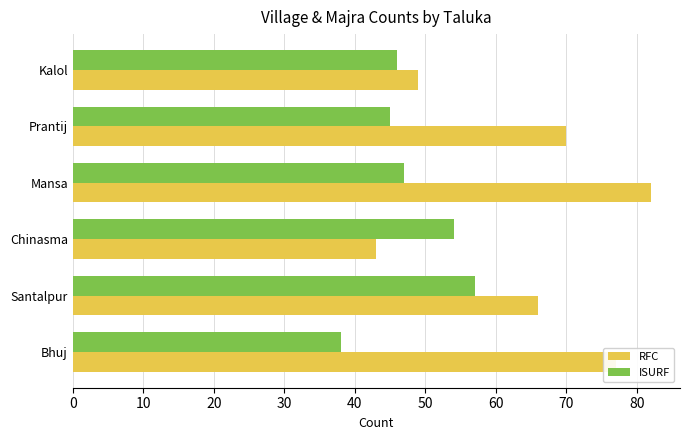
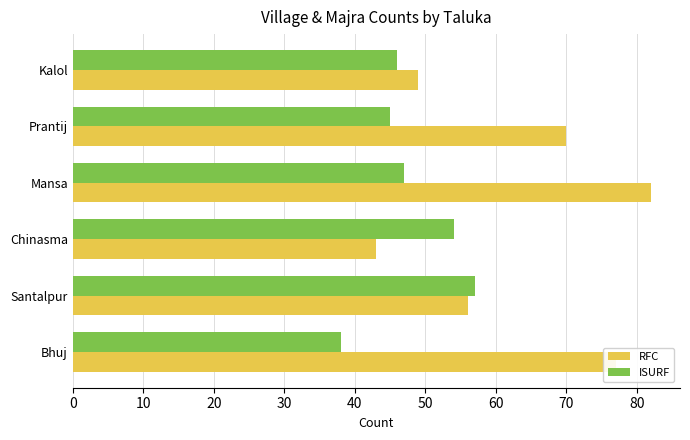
  {
    "RFC": {
      "Kalol": 49,
      "Prantij": 70,
      "Mansa": 82,
      "Chinasma": 43,
-     "Santalpur": 66
+     "Santalpur": 56
    },
    "ISURF": {
      "Kalol": 46,
      "Prantij": 45,
      "Mansa": 47,
      "Chinasma": 54,
      "Santalpur": 57,
      "Bhuj": 38
    }
  }
